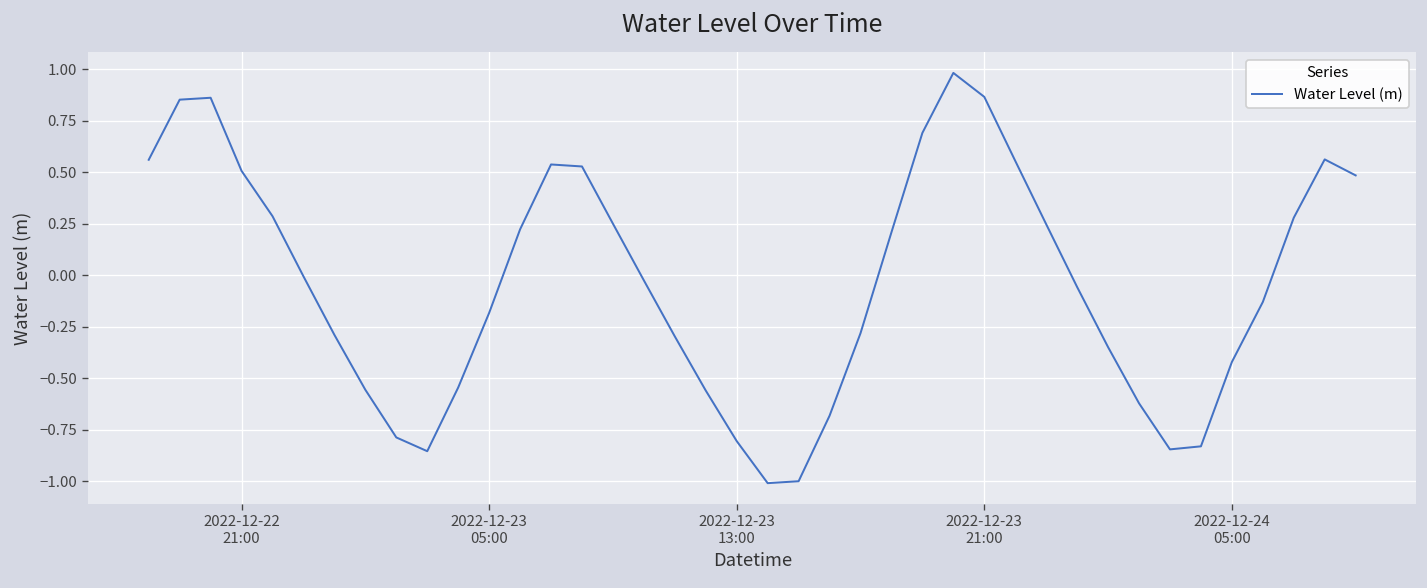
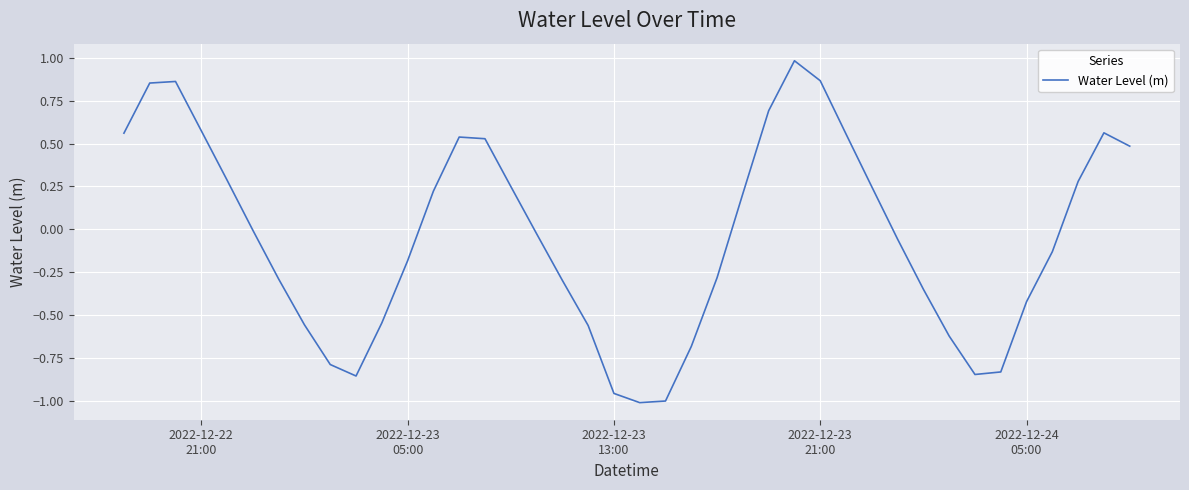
  {
-   "2022-12-22 21:00": 0.51,
+   "2022-12-22 21:00": 0.57,
    "2022-12-23 05:00": -0.18,
-   "2022-12-23 13:00": -0.81,
+   "2022-12-23 13:00": -0.96,
    "2022-12-23 21:00": 0.87,
    "2022-12-24 05:00": -0.42
  }
